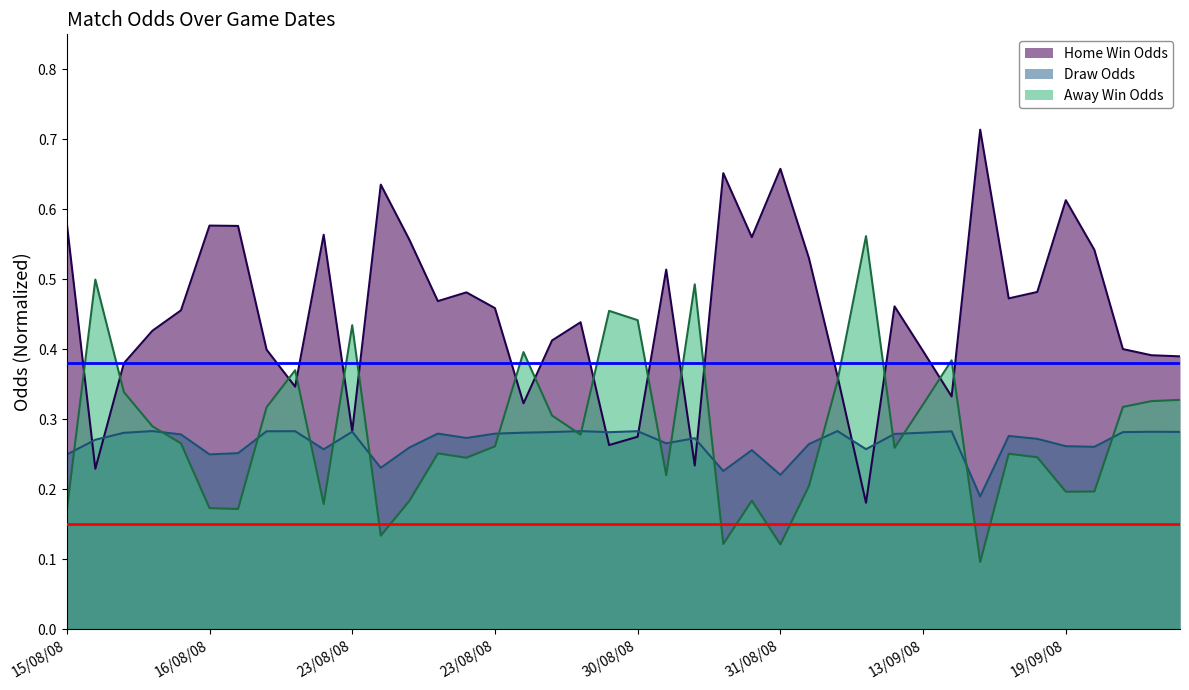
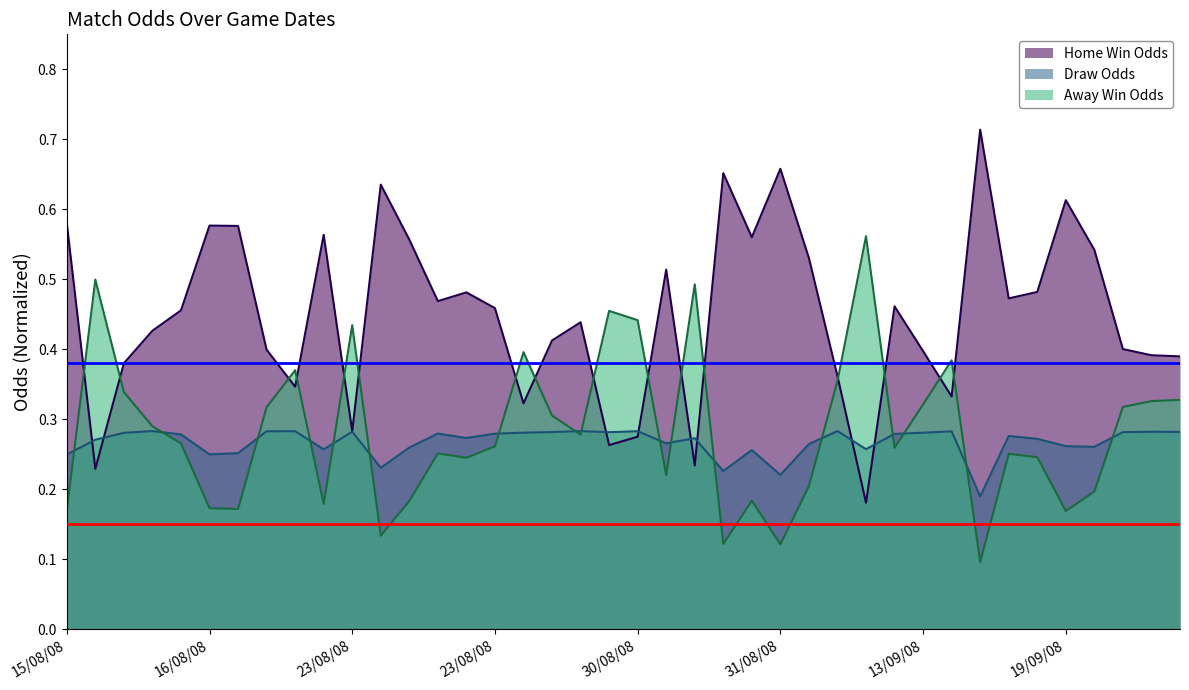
  {
    "Home Win Odds": {
      "15/08/08": 0.58,
      "19/09/08": 0.61
    },
    "Draw Odds": {
      "15/08/08": 0.25,
      "19/09/08": 0.26
    },
    "Away Win Odds": {
      "15/08/08": 0.17,
-     "19/09/08": 0.20
+     "19/09/08": 0.17
    }
  }
